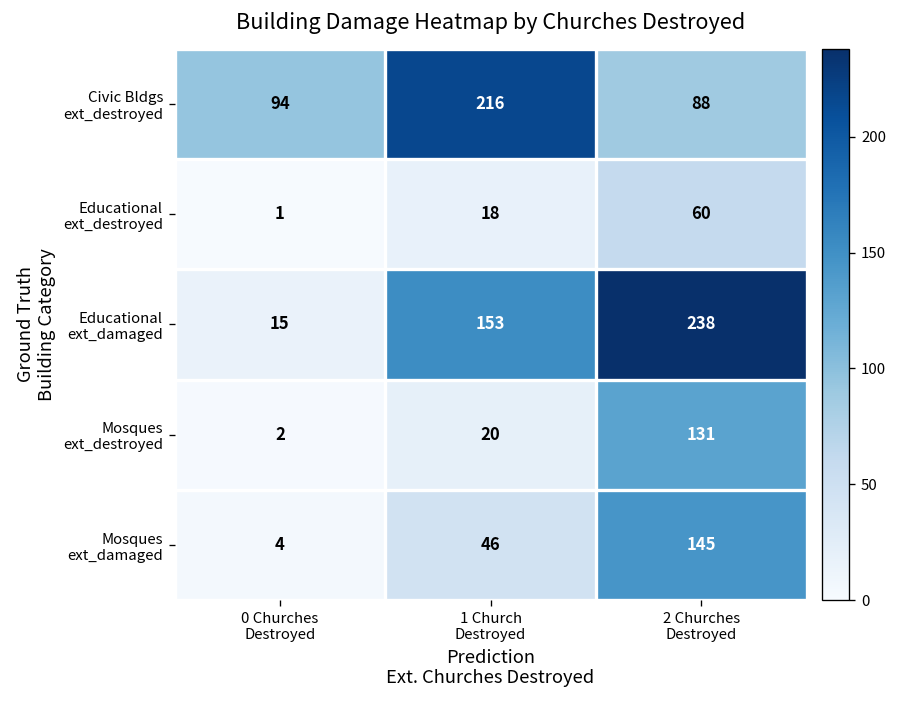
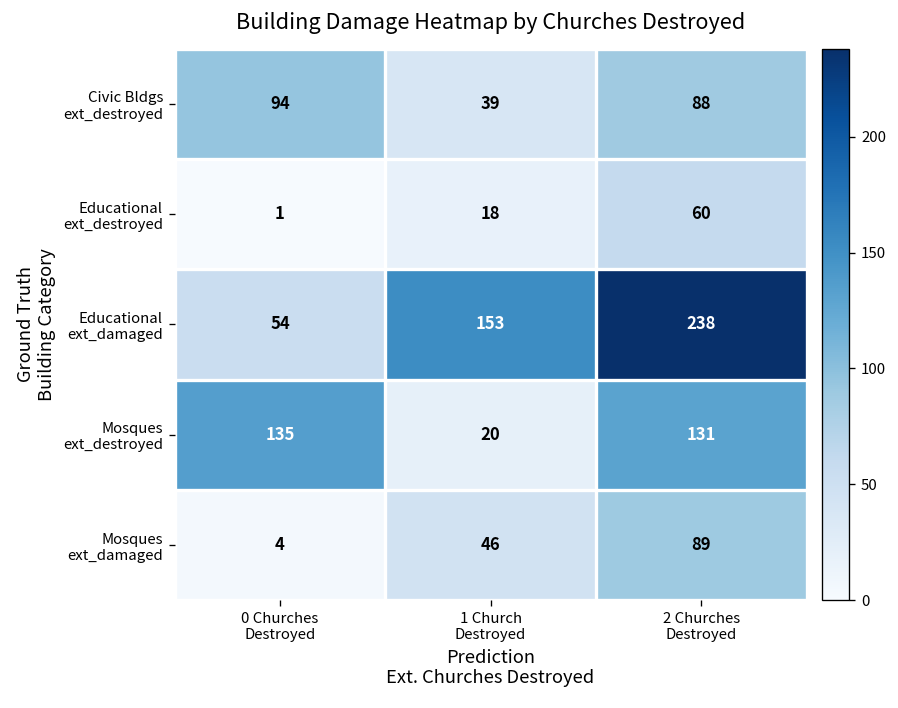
  {
    "Civic Bldgs ext_destroyed": {
      "0 Churches Destroyed": 94,
-     "1 Church Destroyed": 216,
+     "1 Church Destroyed": 39,
      "2 Churches Destroyed": 88
    },
    "Educational ext_destroyed": {
      "0 Churches Destroyed": 1,
      "1 Church Destroyed": 18,
      "2 Churches Destroyed": 60
    },
    "Educational ext_damaged": {
-     "0 Churches Destroyed": 15,
+     "0 Churches Destroyed": 54,
      "1 Church Destroyed": 153,
      "2 Churches Destroyed": 238
    },
    "Mosques ext_destroyed": {
-     "0 Churches Destroyed": 2,
+     "0 Churches Destroyed": 135,
      "1 Church Destroyed": 20,
      "2 Churches Destroyed": 131
    },
    "Mosques ext_damaged": {
      "0 Churches Destroyed": 4,
      "1 Church Destroyed": 46,
-     "2 Churches Destroyed": 145
+     "2 Churches Destroyed": 89
    }
  }
